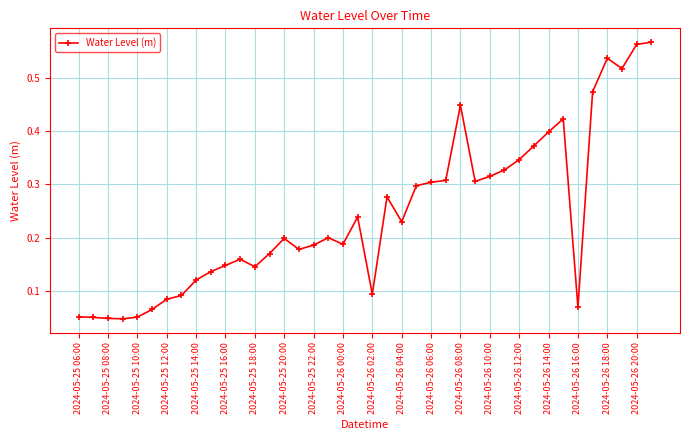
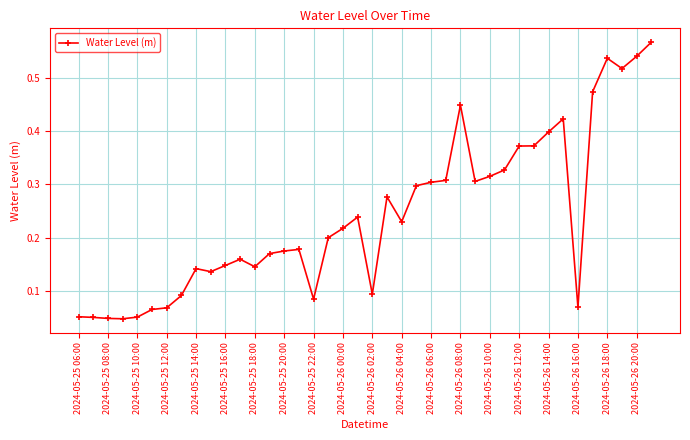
  {
    "2024-05-25 06:00": 0.05,
    "2024-05-25 08:00": 0.05,
    "2024-05-25 10:00": 0.05,
-   "2024-05-25 12:00": 0.09,
-   "2024-05-25 14:00": 0.12,
+   "2024-05-25 12:00": 0.07,
+   "2024-05-25 14:00": 0.14,
    "2024-05-25 16:00": 0.15,
    "2024-05-25 18:00": 0.15,
-   "2024-05-25 20:00": 0.20,
-   "2024-05-25 22:00": 0.19,
-   "2024-05-26 00:00": 0.19,
+   "2024-05-25 20:00": 0.18,
+   "2024-05-25 22:00": 0.09,
+   "2024-05-26 00:00": 0.22,
    "2024-05-26 02:00": 0.09,
    "2024-05-26 04:00": 0.23,
    "2024-05-26 06:00": 0.30,
    "2024-05-26 08:00": 0.45,
    "2024-05-26 10:00": 0.32,
-   "2024-05-26 12:00": 0.35,
+   "2024-05-26 12:00": 0.37,
    "2024-05-26 14:00": 0.40,
    "2024-05-26 16:00": 0.07,
    "2024-05-26 18:00": 0.54,
-   "2024-05-26 20:00": 0.56
+   "2024-05-26 20:00": 0.54
  }
